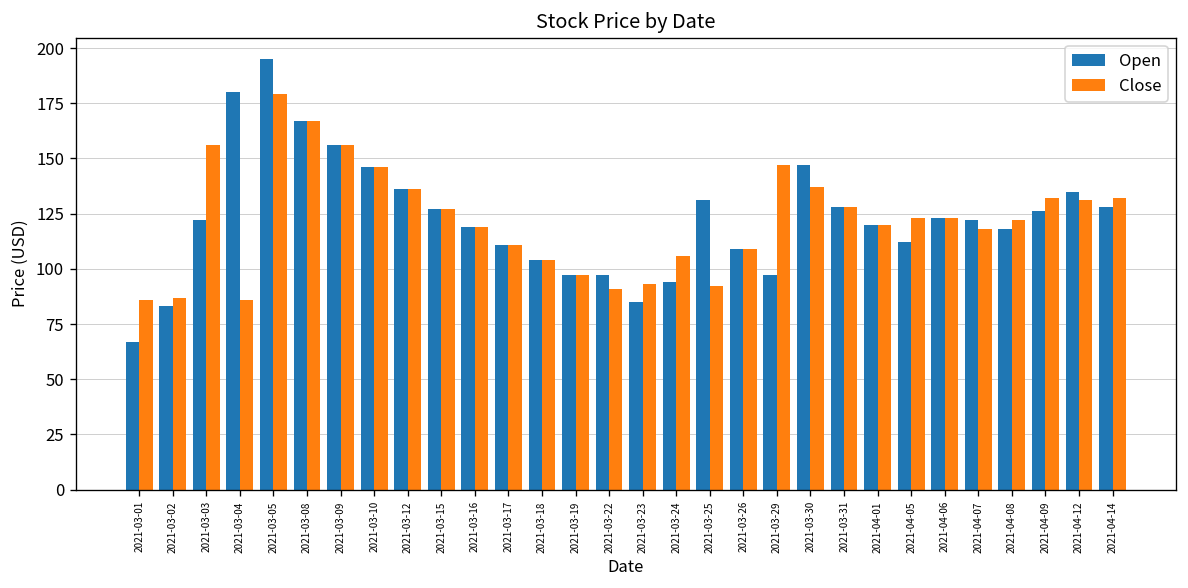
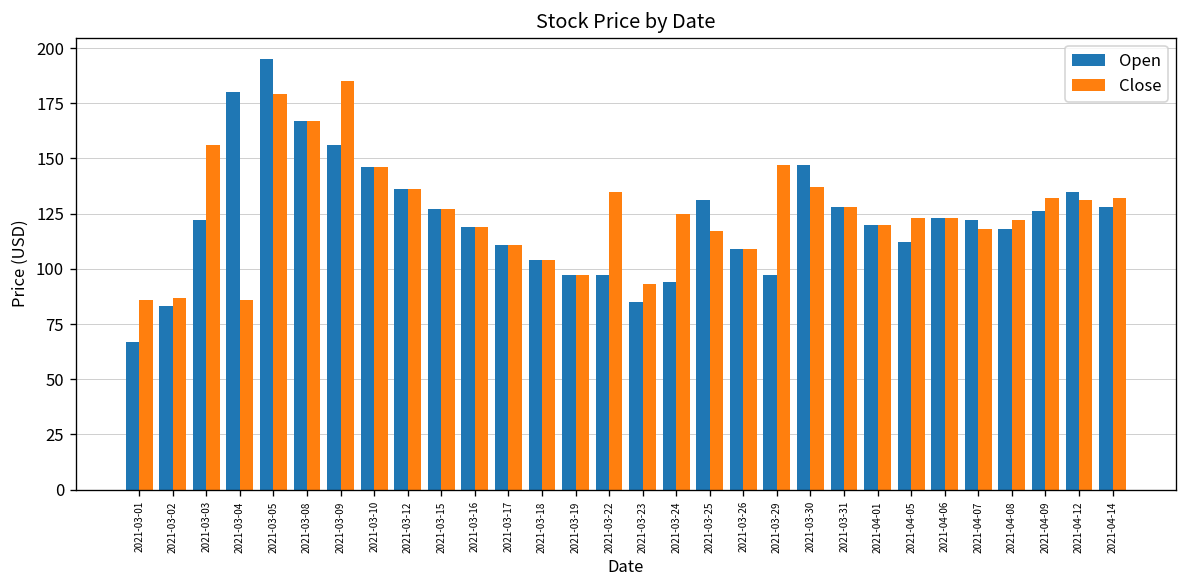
  {
    "Open": {
      "2021-03-01": 67,
      "2021-03-02": 83,
      "2021-03-03": 122,
      "2021-03-04": 180,
      "2021-03-05": 195,
      "2021-03-08": 167,
      "2021-03-09": 156,
      "2021-03-10": 146,
      "2021-03-12": 136,
      "2021-03-15": 127,
      "2021-03-16": 119,
      "2021-03-17": 111,
      "2021-03-18": 104,
      "2021-03-19": 97,
      "2021-03-22": 97,
      "2021-03-23": 85,
      "2021-03-24": 94,
      "2021-03-25": 131,
      "2021-03-26": 109,
      "2021-03-29": 97,
      "2021-03-30": 147,
      "2021-03-31": 128,
      "2021-04-01": 120,
      "2021-04-05": 112,
      "2021-04-06": 123,
      "2021-04-07": 122,
      "2021-04-08": 118,
      "2021-04-09": 126,
      "2021-04-12": 135,
      "2021-04-14": 128
    },
    "Close": {
      "2021-03-01": 86,
      "2021-03-02": 87,
      "2021-03-03": 156,
      "2021-03-04": 86,
      "2021-03-05": 179,
      "2021-03-08": 167,
-     "2021-03-09": 156,
+     "2021-03-09": 185,
      "2021-03-10": 146,
      "2021-03-12": 136,
      "2021-03-15": 127,
      "2021-03-16": 119,
      "2021-03-17": 111,
      "2021-03-18": 104,
      "2021-03-19": 97,
-     "2021-03-22": 91,
+     "2021-03-22": 135,
      "2021-03-23": 93,
-     "2021-03-24": 106,
-     "2021-03-25": 92,
+     "2021-03-24": 125,
+     "2021-03-25": 117,
      "2021-03-26": 109,
      "2021-03-29": 147,
      "2021-03-30": 137,
      "2021-03-31": 128,
      "2021-04-01": 120,
      "2021-04-05": 123,
      "2021-04-06": 123,
      "2021-04-07": 118,
      "2021-04-08": 122,
      "2021-04-09": 132,
      "2021-04-12": 131,
      "2021-04-14": 132
    }
  }
